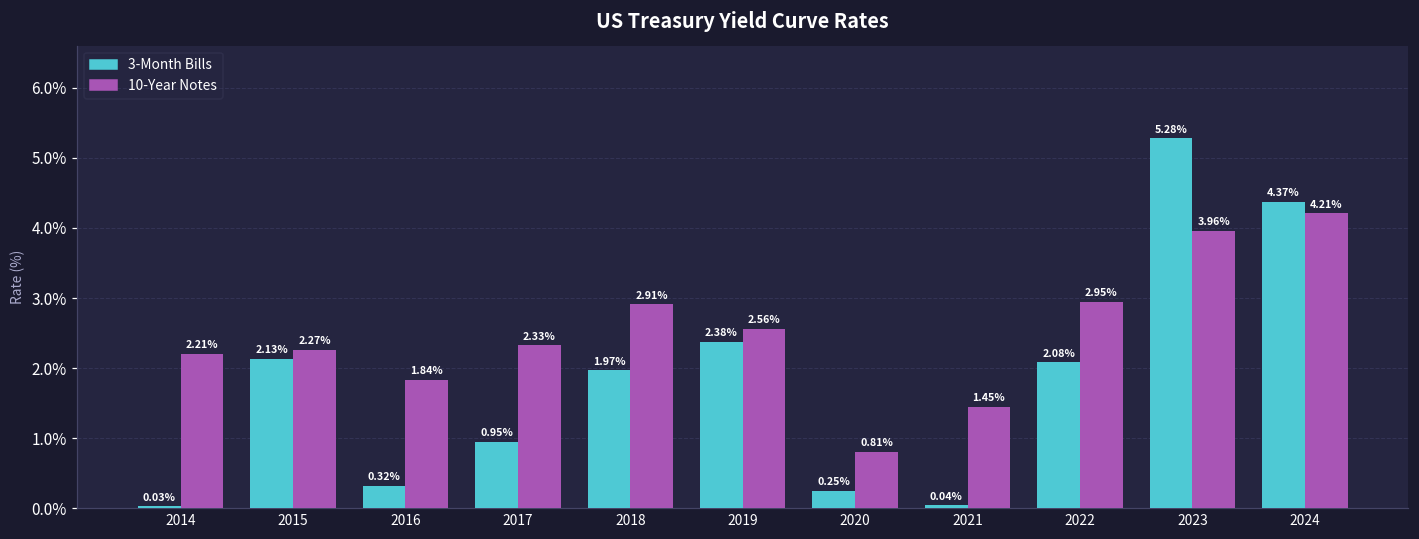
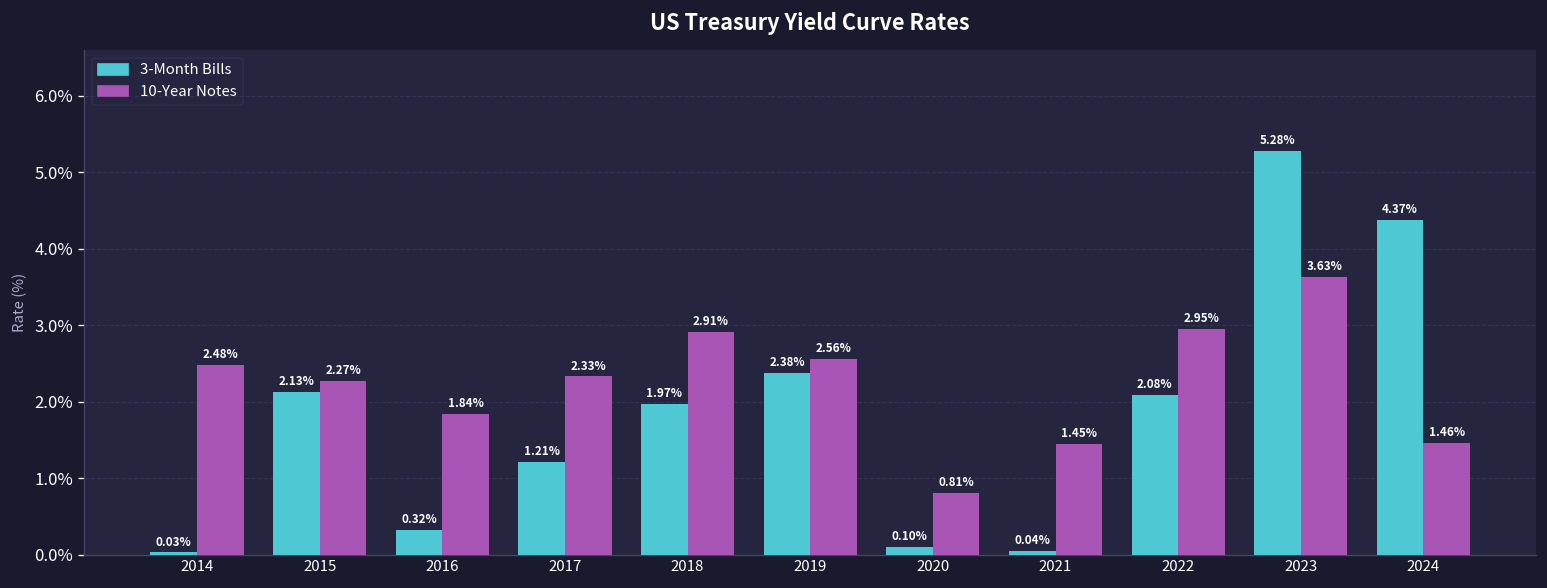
  {
    "3-Month Bills": {
      "2014": "0.03%",
      "2015": "2.13%",
      "2016": "0.32%",
-     "2017": "0.95%",
+     "2017": "1.21%",
      "2018": "1.97%",
      "2019": "2.38%",
-     "2020": "0.25%",
+     "2020": "0.10%",
      "2021": "0.04%",
      "2022": "2.08%",
      "2023": "5.28%",
      "2024": "4.37%"
    },
    "10-Year Notes": {
-     "2014": "2.21%",
+     "2014": "2.48%",
      "2015": "2.27%",
      "2016": "1.84%",
      "2017": "2.33%",
      "2018": "2.91%",
      "2019": "2.56%",
      "2020": "0.81%",
      "2021": "1.45%",
      "2022": "2.95%",
-     "2023": "3.96%",
-     "2024": "4.21%"
+     "2023": "3.63%",
+     "2024": "1.46%"
    }
  }
